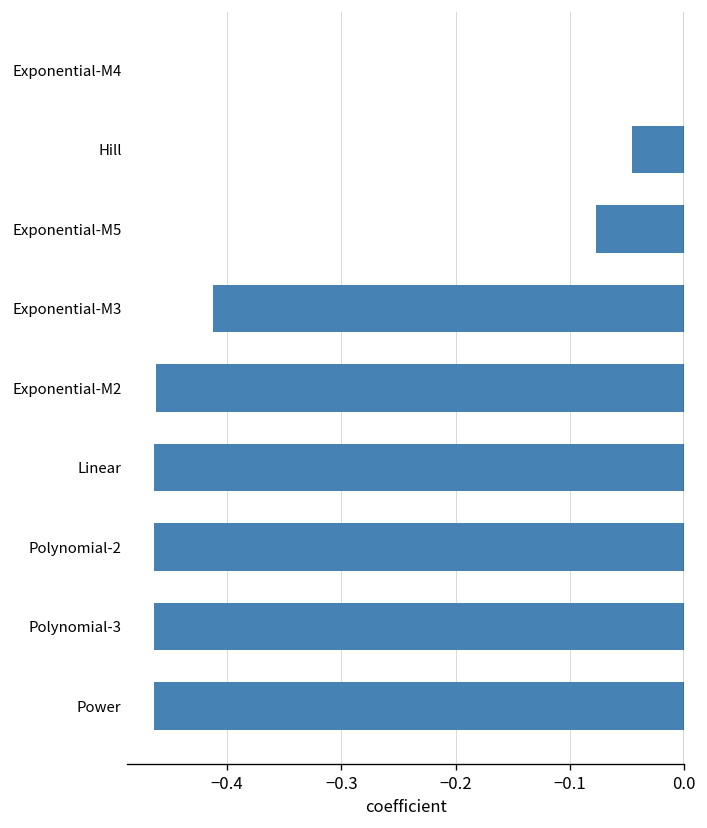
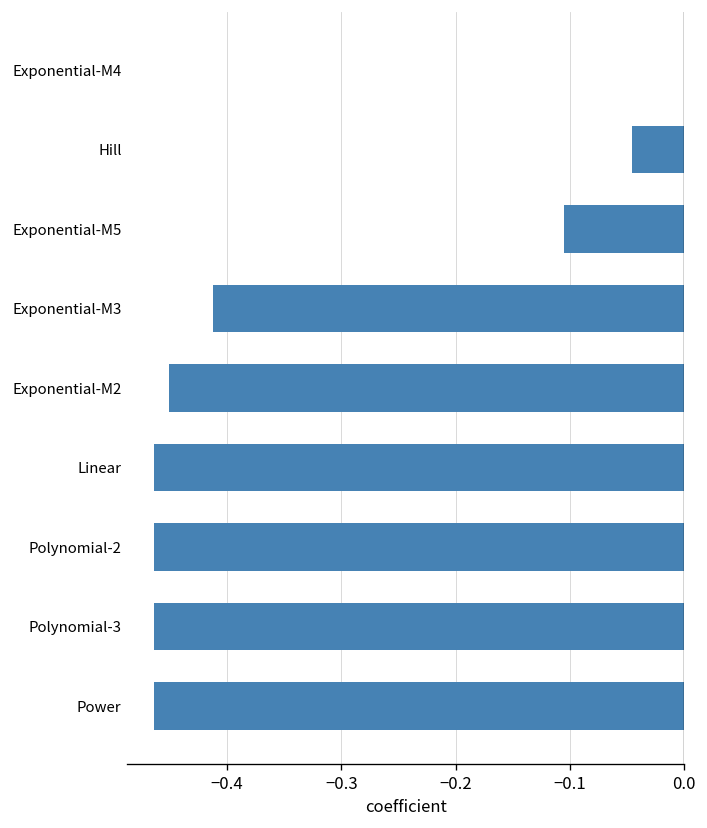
  {
    "Exponential-M4": 0.00,
    "Hill": -0.05,
-   "Exponential-M5": -0.08,
+   "Exponential-M5": -0.11,
    "Exponential-M3": -0.41,
-   "Exponential-M2": -0.46,
+   "Exponential-M2": -0.45,
    "Linear": -0.46,
    "Polynomial-2": -0.46,
    "Polynomial-3": -0.46,
    "Power": -0.46
  }
